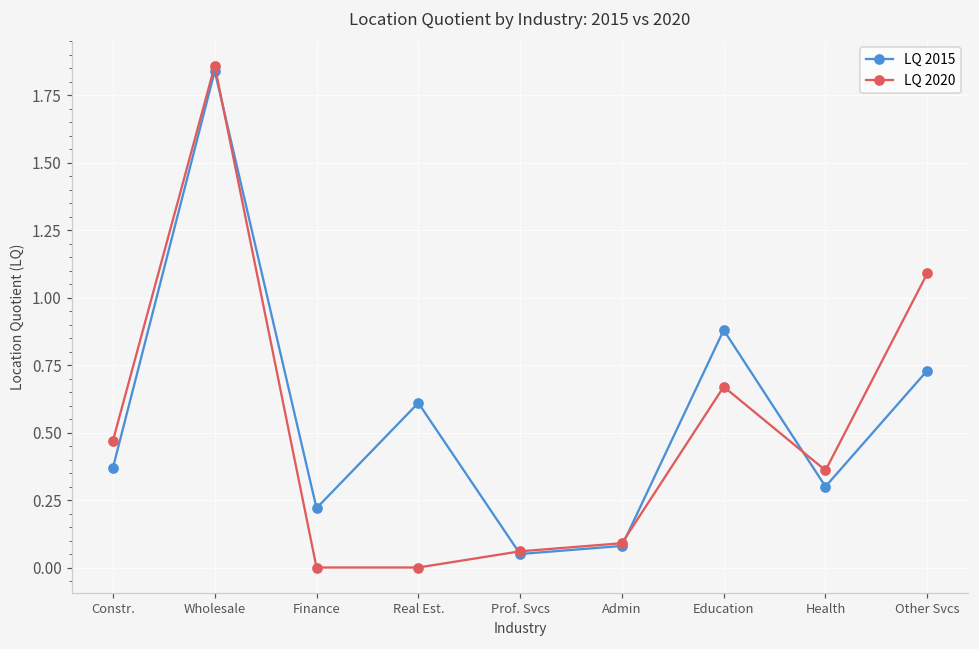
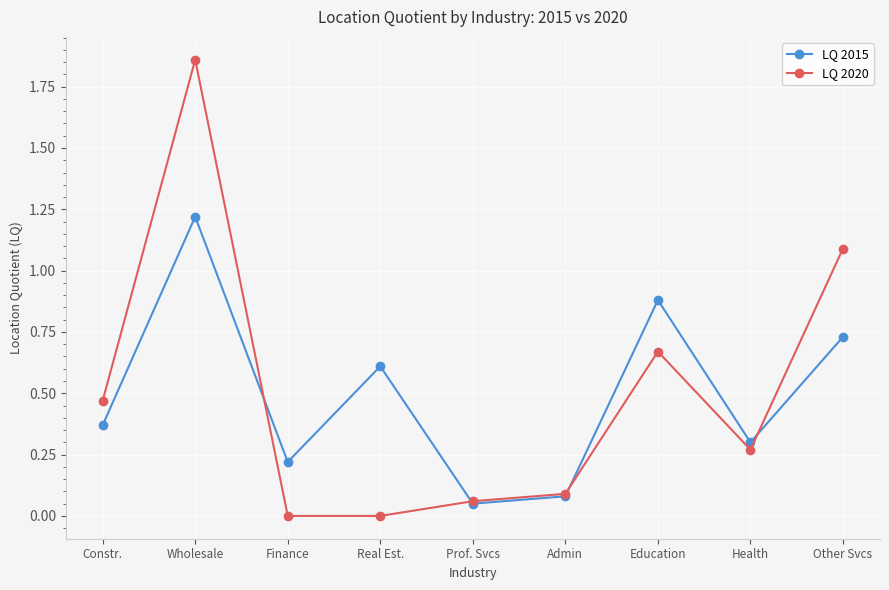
  {
    "LQ 2015": {
      "Constr.": 0.37,
-     "Wholesale": 1.84,
+     "Wholesale": 1.22,
      "Finance": 0.22,
      "Real Est.": 0.61,
      "Education": 0.88,
      "Health": 0.30,
      "Other Svcs": 0.73
    },
    "LQ 2020": {
      "Constr.": 0.47,
      "Wholesale": 1.86,
      "Finance": 0.00,
      "Real Est.": 0.00,
      "Education": 0.67,
-     "Health": 0.36,
+     "Health": 0.27,
      "Other Svcs": 1.09
    }
  }
